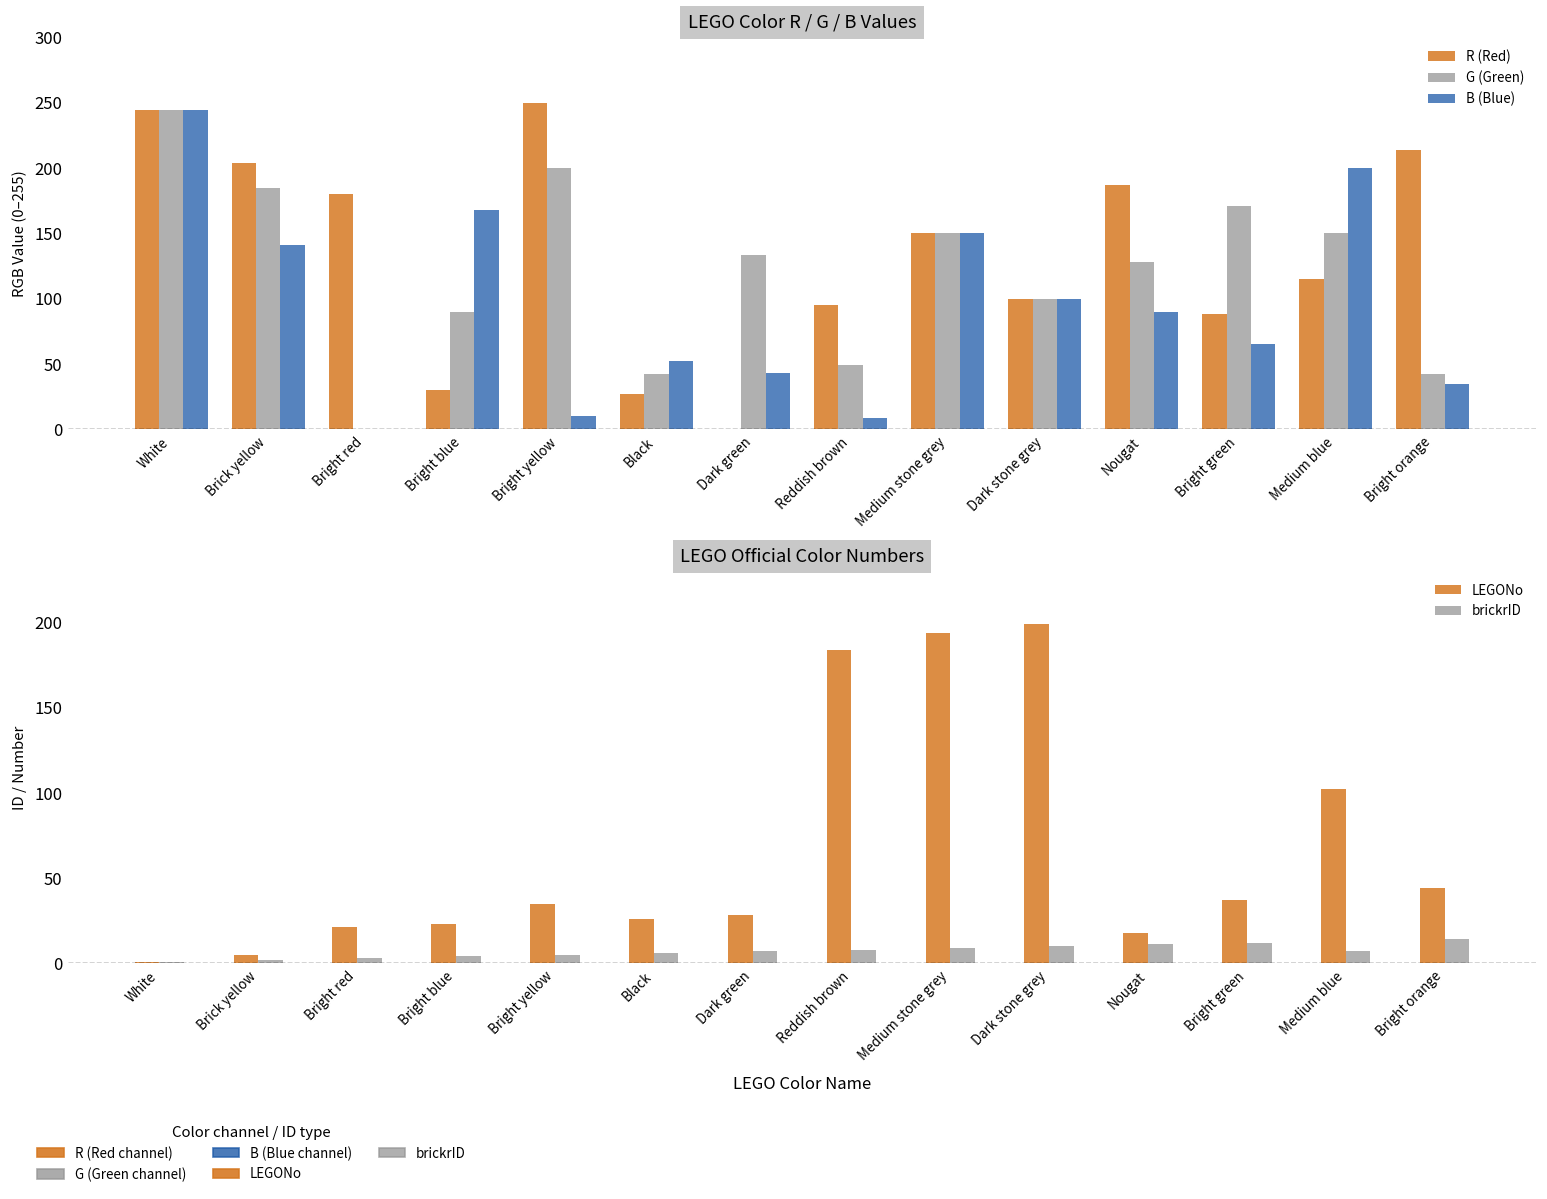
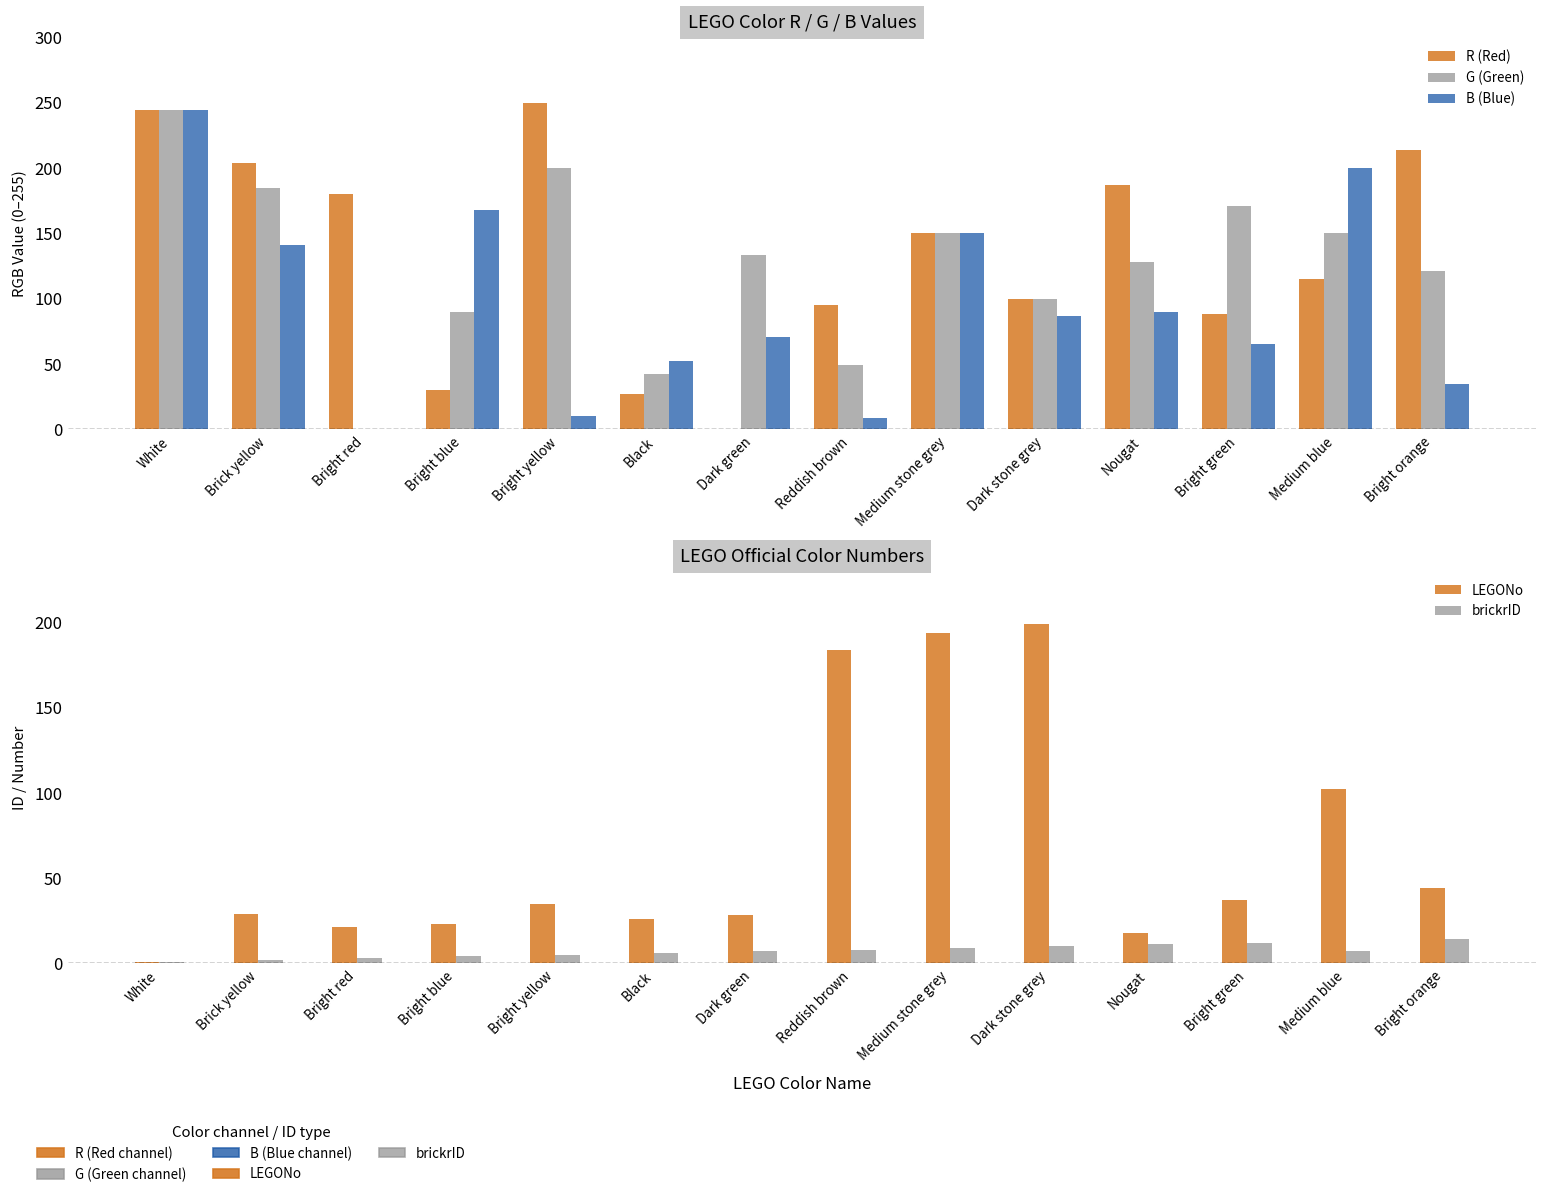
  {
    "LEGO Color R / G / B Values": {
      "R (Red)": {
        "White": 244,
        "Brick yellow": 204,
        "Bright red": 180,
        "Bright blue": 30,
        "Bright yellow": 250,
        "Black": 27,
        "Dark green": 0,
        "Reddish brown": 95,
        "Medium stone grey": 150,
        "Dark stone grey": 100,
        "Nougat": 187,
        "Bright green": 88,
        "Medium blue": 115,
        "Bright orange": 214
      },
      "G (Green)": {
        "White": 244,
        "Brick yellow": 185,
        "Bright red": 0,
        "Bright blue": 90,
        "Bright yellow": 200,
        "Black": 42,
        "Dark green": 133,
        "Reddish brown": 49,
        "Medium stone grey": 150,
        "Dark stone grey": 100,
        "Nougat": 128,
        "Bright green": 171,
        "Medium blue": 150,
-       "Bright orange": 42
+       "Bright orange": 121
      },
      "B (Blue)": {
        "White": 244,
        "Brick yellow": 141,
        "Bright red": 0,
        "Bright blue": 168,
        "Bright yellow": 10,
        "Black": 52,
-       "Dark green": 43,
+       "Dark green": 71,
        "Reddish brown": 9,
        "Medium stone grey": 150,
-       "Dark stone grey": 100,
+       "Dark stone grey": 87,
        "Nougat": 90,
        "Bright green": 65,
        "Medium blue": 200,
        "Bright orange": 35
      }
    },
    "LEGO Official Color Numbers": {
      "LEGONo": {
-       "Brick yellow": 5,
+       "Brick yellow": 29,
        "Bright red": 21,
        "Bright blue": 23,
        "Bright yellow": 35,
        "Black": 26,
        "Dark green": 28,
        "Reddish brown": 184,
        "Medium stone grey": 194,
        "Dark stone grey": 199,
        "Nougat": 18,
        "Bright green": 37,
        "Medium blue": 102,
        "Bright orange": 44
      },
      "brickrID": {
        "Brick yellow": 2,
        "Bright red": 3,
        "Bright blue": 4,
        "Bright yellow": 5,
        "Black": 6,
        "Dark green": 7,
        "Reddish brown": 8,
        "Medium stone grey": 9,
        "Dark stone grey": 10,
        "Nougat": 11,
        "Bright green": 12,
        "Medium blue": 7,
        "Bright orange": 14
      }
    }
  }
